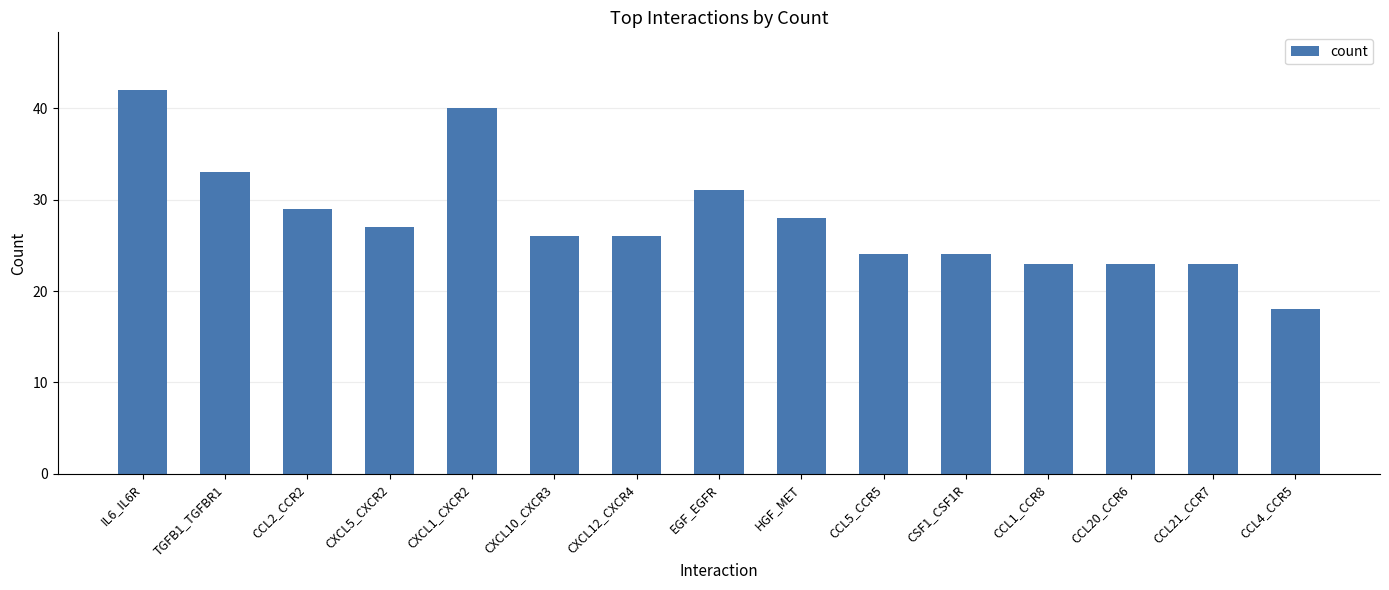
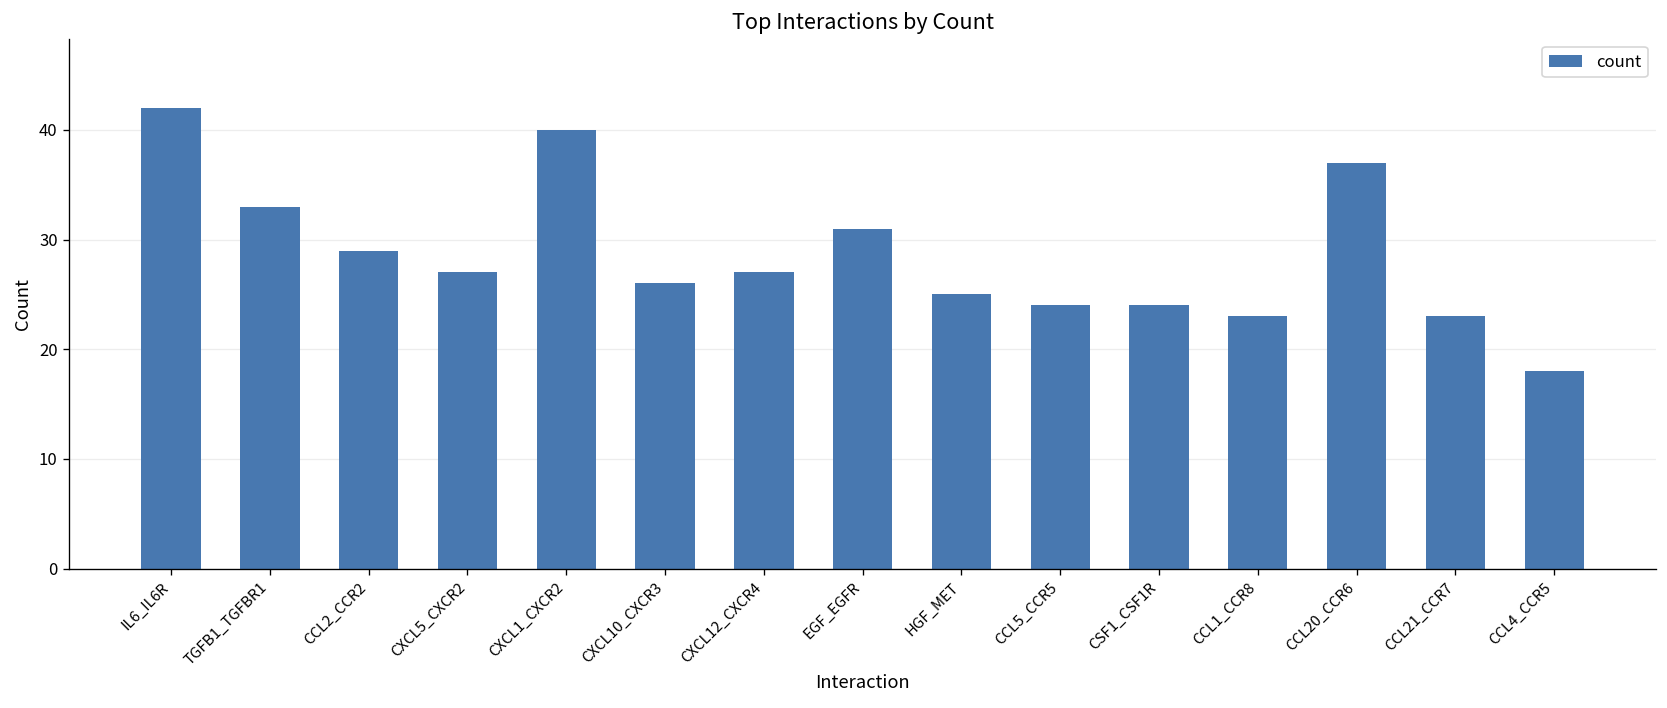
  {
    "IL6_IL6R": 42,
    "TGFB1_TGFBR1": 33,
    "CCL2_CCR2": 29,
    "CXCL5_CXCR2": 27,
    "CXCL1_CXCR2": 40,
    "CXCL10_CXCR3": 26,
-   "CXCL12_CXCR4": 26,
+   "CXCL12_CXCR4": 27,
    "EGF_EGFR": 31,
-   "HGF_MET": 28,
+   "HGF_MET": 25,
    "CCL5_CCR5": 24,
    "CSF1_CSF1R": 24,
    "CCL1_CCR8": 23,
-   "CCL20_CCR6": 23,
+   "CCL20_CCR6": 37,
    "CCL21_CCR7": 23,
    "CCL4_CCR5": 18
  }
